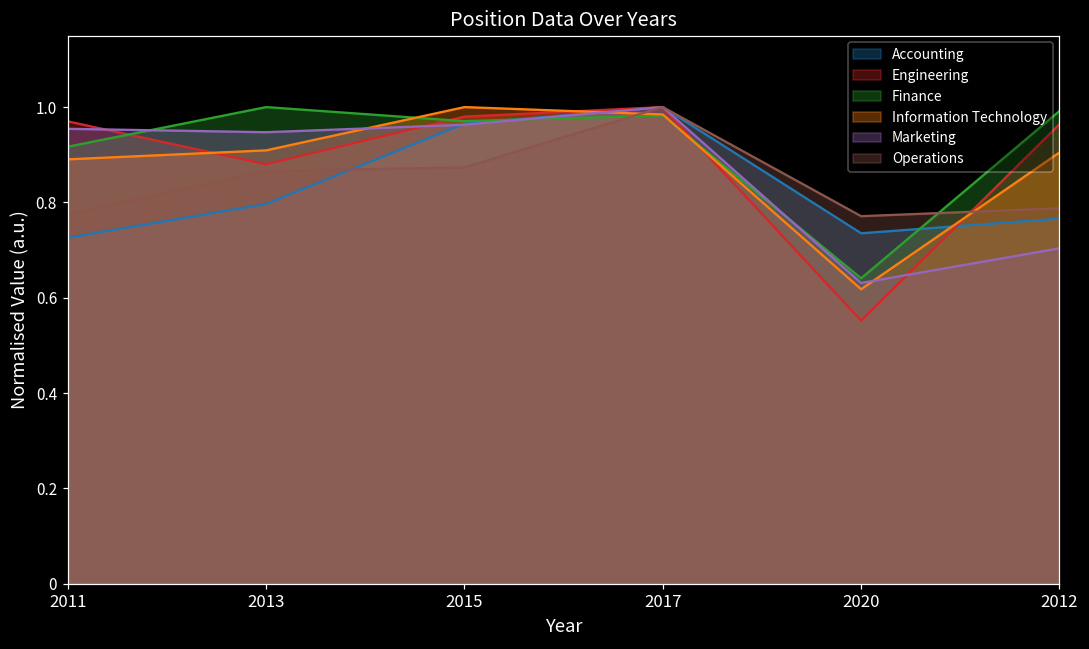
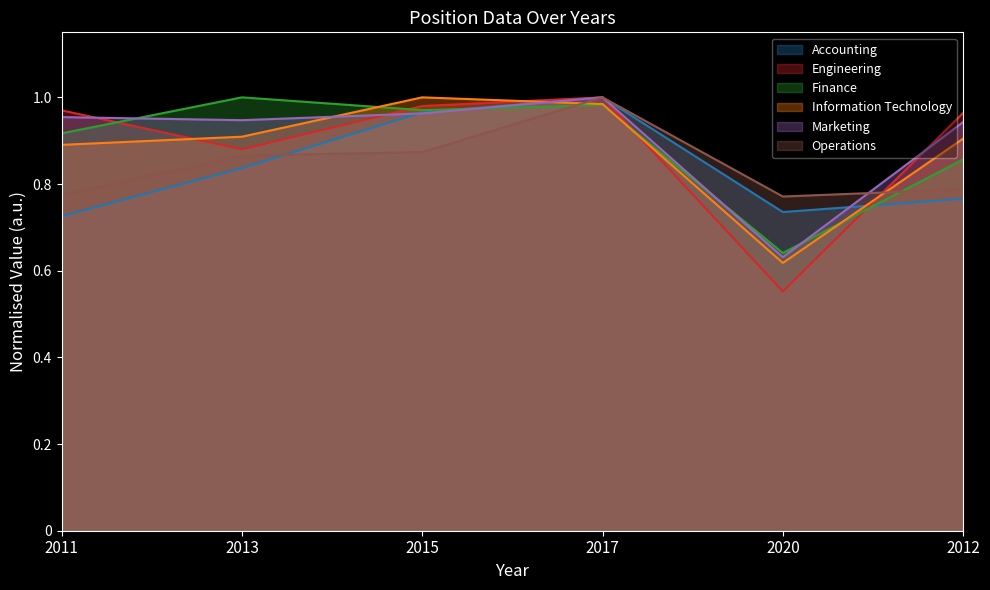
  {
    "Accounting": {
      "2011": 0.73,
-     "2013": 0.80,
+     "2013": 0.84,
      "2020": 0.74,
      "2012": 0.77
    },
    "Finance": {
      "2011": 0.92,
      "2013": 1.00,
      "2020": 0.64,
-     "2012": 0.99
+     "2012": 0.86
    },
    "Marketing": {
      "2011": 0.95,
      "2013": 0.95,
      "2020": 0.63,
-     "2012": 0.70
+     "2012": 0.94
    }
  }
